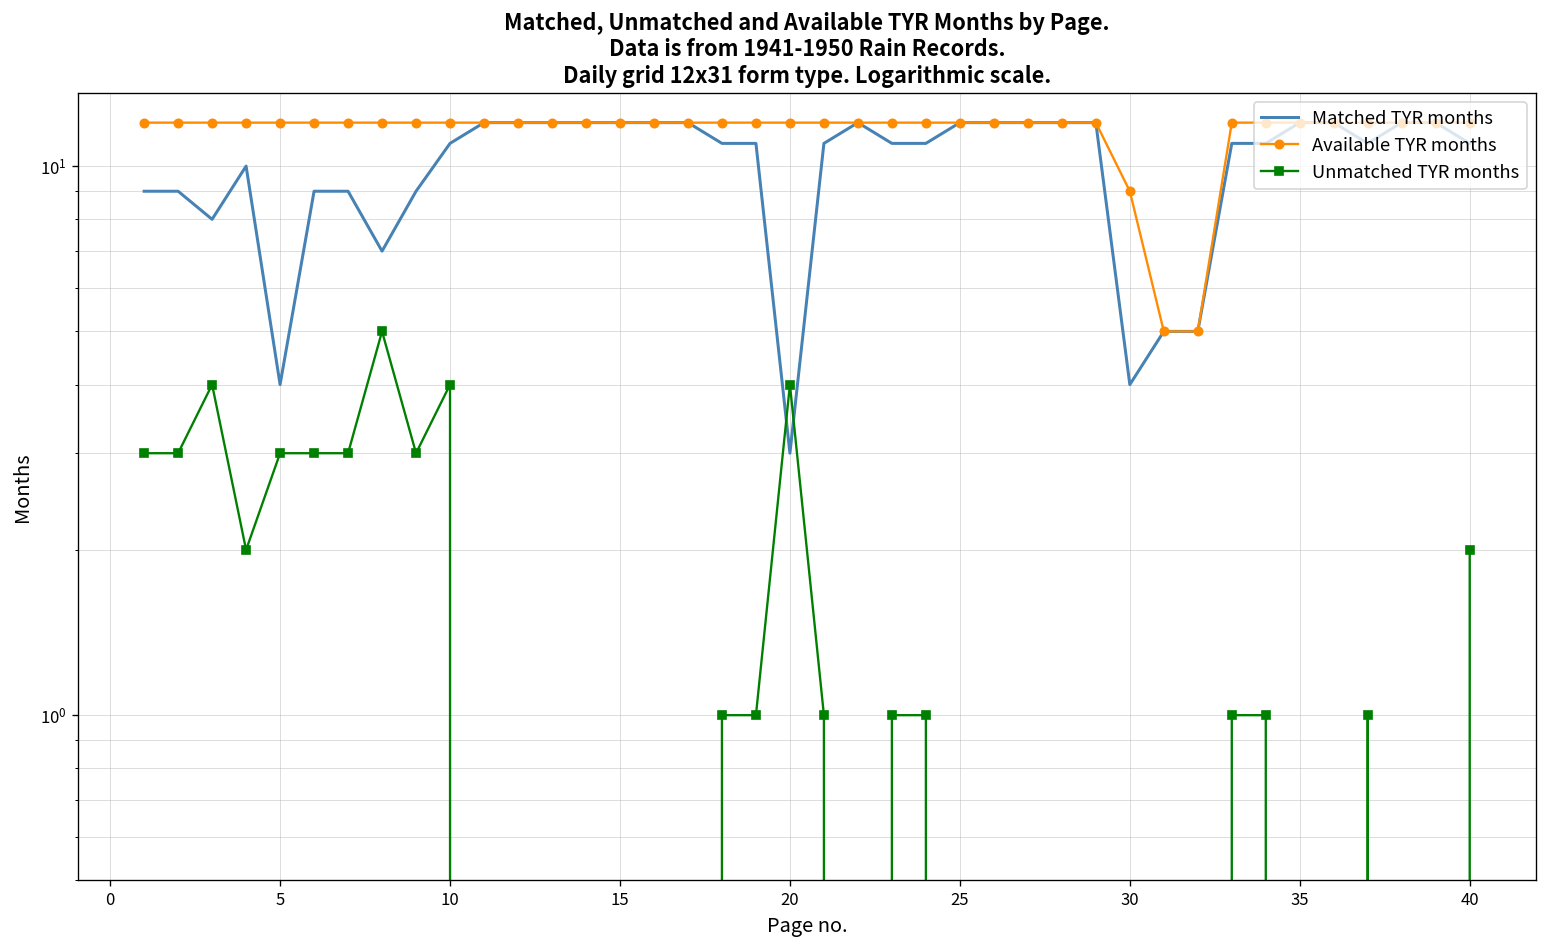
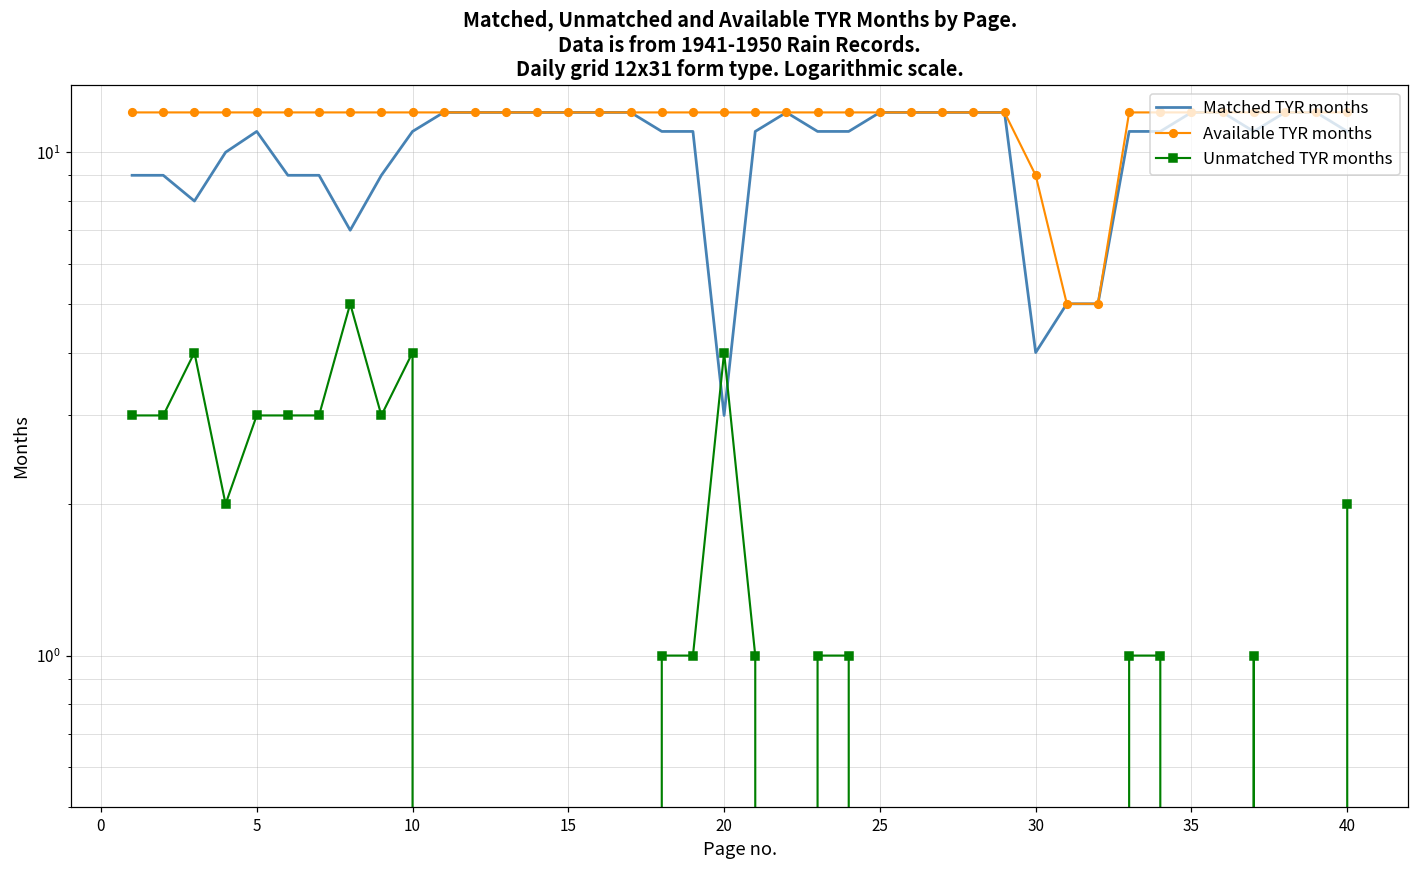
  {
    "Matched TYR months": {
-     "5": 4,
+     "5": 11,
      "10": 11,
      "20": 3,
      "30": 4
    },
    "Available TYR months": {
      "5": 12,
      "10": 12,
      "20": 12,
      "30": 9
    },
    "Unmatched TYR months": {
      "5": 3,
      "10": 4,
      "20": 4,
      "40": 2
    }
  }
